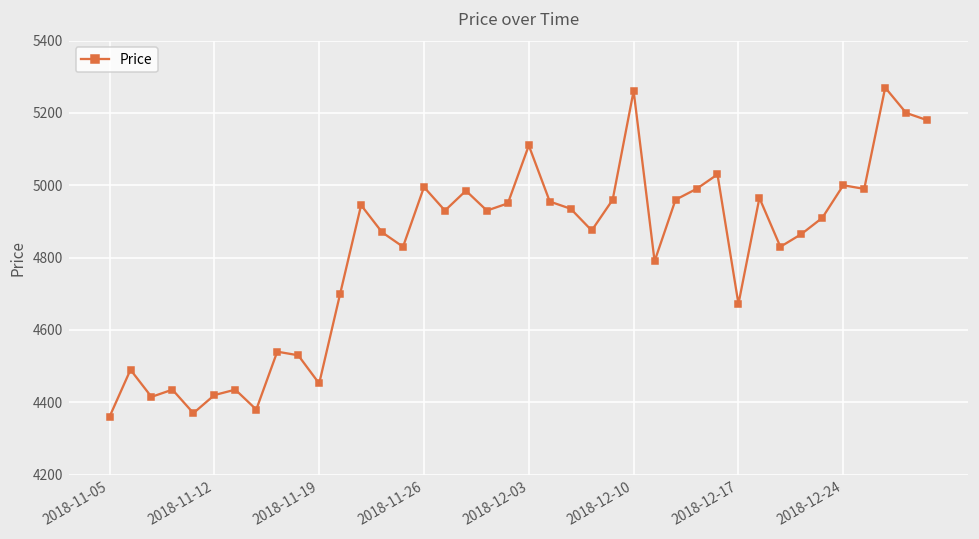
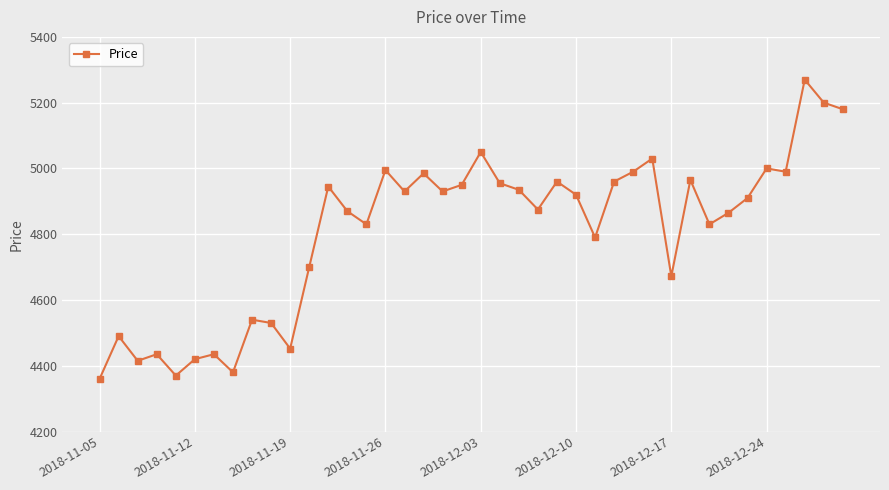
  {
    "2018-11-05": 4360,
    "2018-11-12": 4420,
    "2018-11-19": 4450,
    "2018-11-26": 5000,
-   "2018-12-03": 5110,
-   "2018-12-10": 5260,
+   "2018-12-03": 5050,
+   "2018-12-10": 4920,
    "2018-12-17": 4670,
    "2018-12-24": 5000
  }
